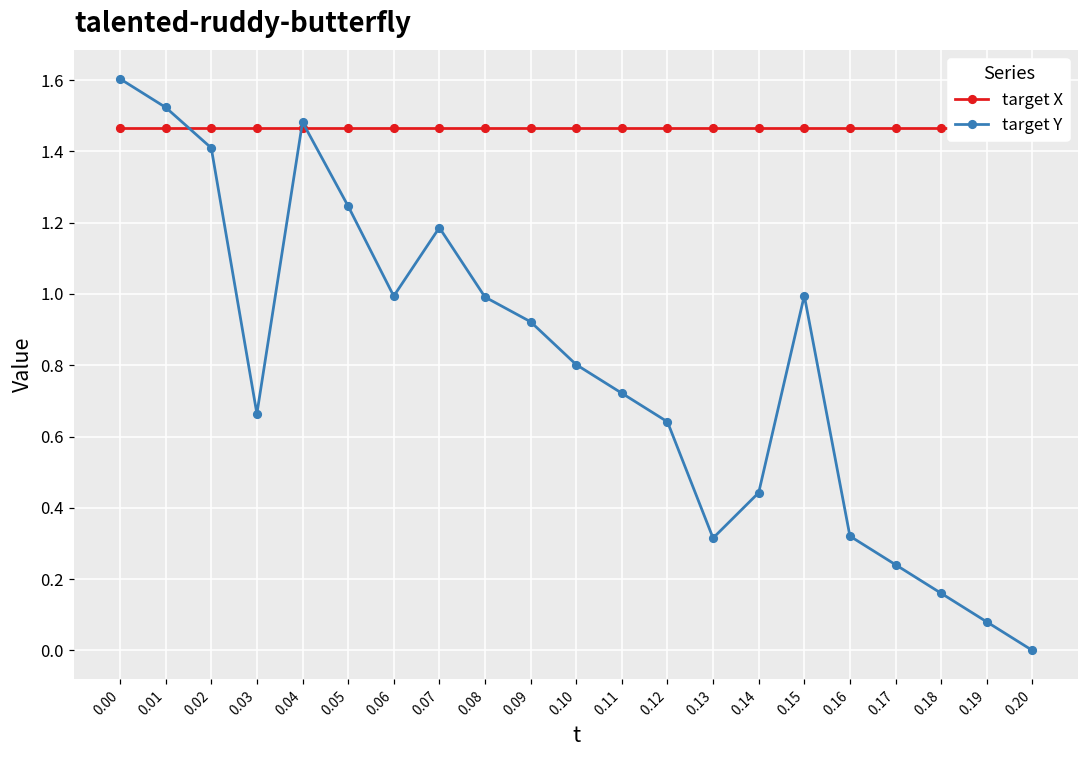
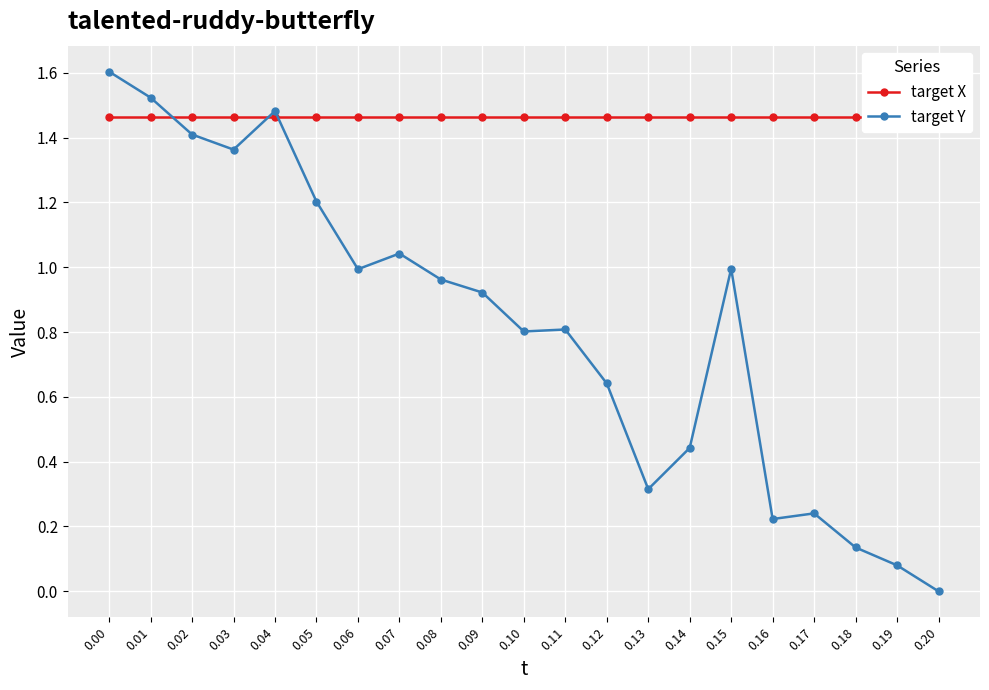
  {
    "target X": {
      "0.00": 1.46,
      "0.01": 1.46,
      "0.02": 1.46,
      "0.03": 1.46,
      "0.04": 1.46,
      "0.05": 1.46,
      "0.06": 1.46,
      "0.07": 1.46,
      "0.08": 1.46,
      "0.09": 1.46,
      "0.10": 1.46,
      "0.11": 1.46,
      "0.12": 1.46,
      "0.13": 1.46,
      "0.14": 1.46,
      "0.15": 1.46,
      "0.16": 1.46,
      "0.17": 1.46,
      "0.18": 1.46
    },
    "target Y": {
      "0.00": 1.60,
      "0.01": 1.52,
      "0.02": 1.41,
-     "0.03": 0.66,
+     "0.03": 1.36,
      "0.04": 1.48,
-     "0.05": 1.25,
+     "0.05": 1.20,
      "0.06": 0.99,
-     "0.07": 1.19,
-     "0.08": 0.99,
+     "0.07": 1.04,
+     "0.08": 0.96,
      "0.09": 0.92,
      "0.10": 0.80,
-     "0.11": 0.72,
+     "0.11": 0.81,
      "0.12": 0.64,
      "0.13": 0.32,
      "0.14": 0.44,
      "0.15": 1.00,
-     "0.16": 0.32,
+     "0.16": 0.22,
      "0.17": 0.24,
-     "0.18": 0.16,
+     "0.18": 0.14,
      "0.19": 0.08,
      "0.20": 0.00
    }
  }
